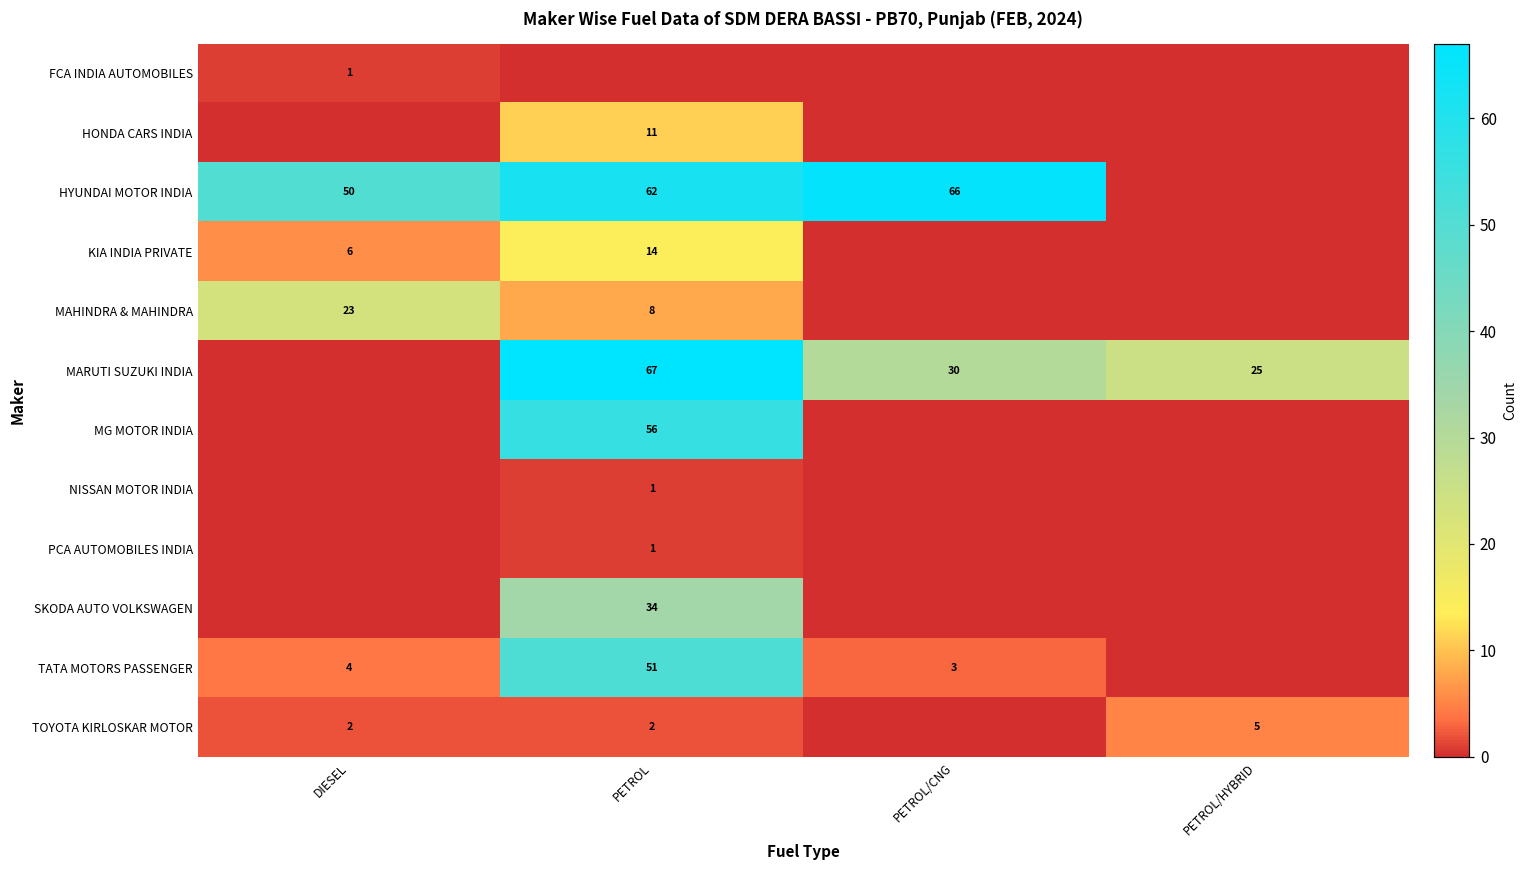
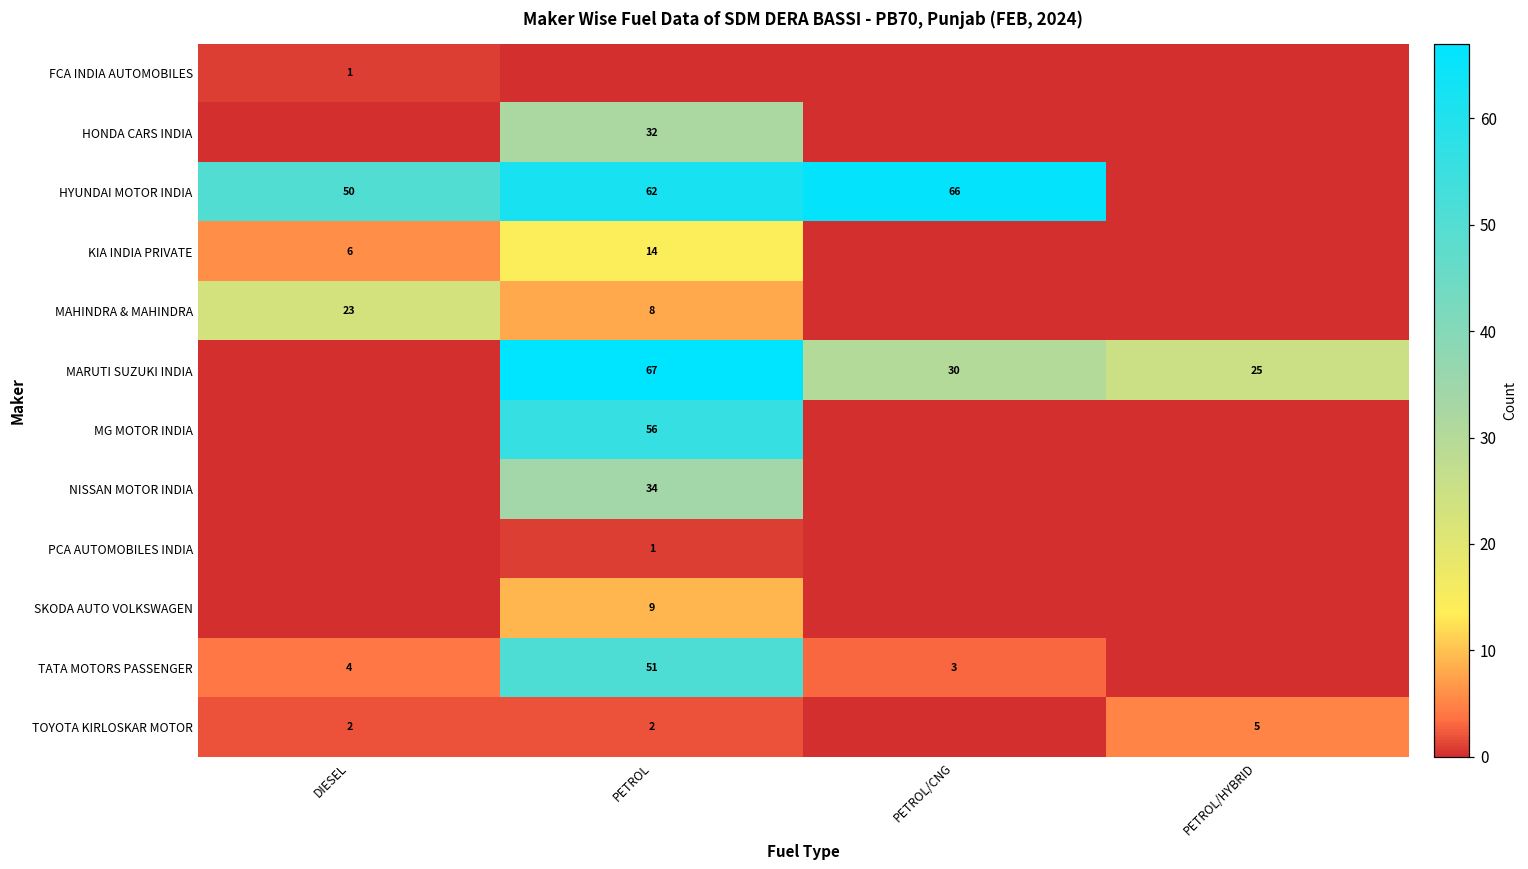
  {
    "FCA INDIA AUTOMOBILES": {
      "DIESEL": 1
    },
    "HONDA CARS INDIA": {
-     "PETROL": 11
+     "PETROL": 32
    },
    "HYUNDAI MOTOR INDIA": {
      "DIESEL": 50,
      "PETROL": 62,
      "PETROL/CNG": 66
    },
    "KIA INDIA PRIVATE": {
      "DIESEL": 6,
      "PETROL": 14
    },
    "MAHINDRA & MAHINDRA": {
      "DIESEL": 23,
      "PETROL": 8
    },
    "MARUTI SUZUKI INDIA": {
      "PETROL": 67,
      "PETROL/CNG": 30,
      "PETROL/HYBRID": 25
    },
    "MG MOTOR INDIA": {
      "PETROL": 56
    },
    "NISSAN MOTOR INDIA": {
-     "PETROL": 1
+     "PETROL": 34
    },
    "PCA AUTOMOBILES INDIA": {
      "PETROL": 1
    },
    "SKODA AUTO VOLKSWAGEN": {
-     "PETROL": 34
+     "PETROL": 9
    },
    "TATA MOTORS PASSENGER": {
      "DIESEL": 4,
      "PETROL": 51,
      "PETROL/CNG": 3
    },
    "TOYOTA KIRLOSKAR MOTOR": {
      "DIESEL": 2,
      "PETROL": 2,
      "PETROL/HYBRID": 5
    }
  }
